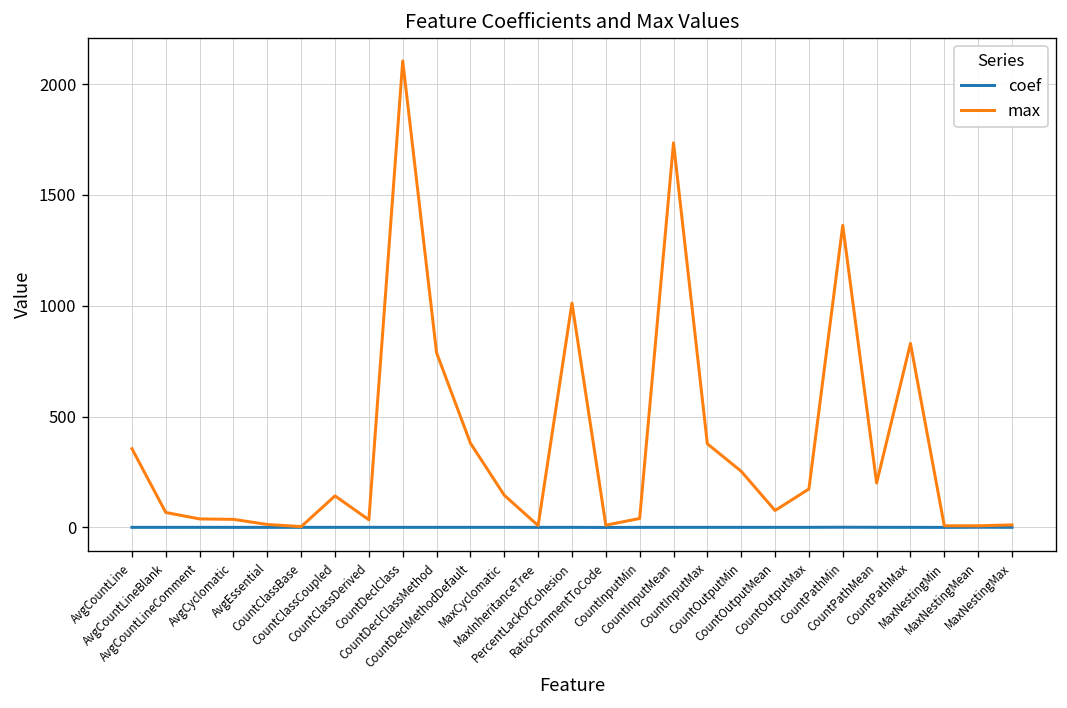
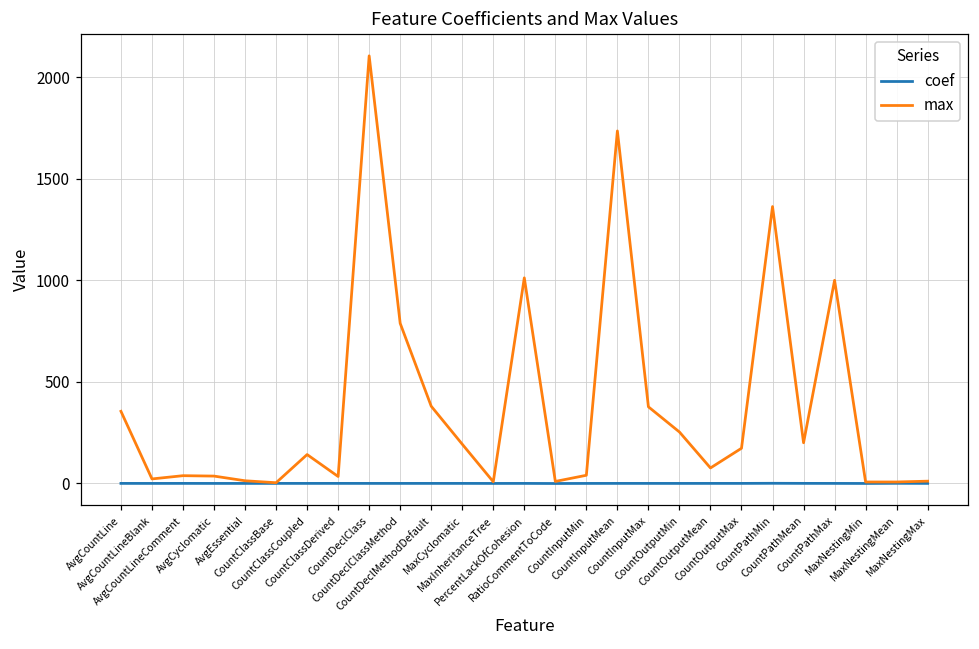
  {
    "coef": {
      "AvgCountLine": 0,
      "AvgCountLineBlank": 0,
      "AvgCountLineComment": 0,
      "AvgCyclomatic": 0,
      "CountClassCoupled": 0,
      "CountClassDerived": 0,
      "CountDeclClass": 0,
      "CountDeclClassMethod": 0,
      "CountDeclMethodDefault": 0,
      "MaxCyclomatic": 0,
      "PercentLackOfCohesion": 0,
      "CountInputMin": 0,
      "CountInputMean": 0,
      "CountInputMax": 0,
      "CountOutputMin": 0,
      "CountOutputMean": 0,
      "CountOutputMax": 0,
      "CountPathMin": 0,
      "CountPathMean": 0,
      "CountPathMax": 0
    },
    "max": {
      "AvgCountLine": 360,
-     "AvgCountLineBlank": 70,
+     "AvgCountLineBlank": 20,
      "AvgCountLineComment": 40,
      "AvgCyclomatic": 40,
      "CountClassCoupled": 140,
      "CountClassDerived": 30,
      "CountDeclClass": 2110,
      "CountDeclClassMethod": 790,
      "CountDeclMethodDefault": 380,
-     "MaxCyclomatic": 150,
+     "MaxCyclomatic": 190,
      "PercentLackOfCohesion": 1010,
      "CountInputMin": 40,
      "CountInputMean": 1740,
      "CountInputMax": 380,
      "CountOutputMin": 250,
      "CountOutputMean": 80,
      "CountOutputMax": 170,
      "CountPathMin": 1360,
      "CountPathMean": 200,
-     "CountPathMax": 830
+     "CountPathMax": 1000
    }
  }
